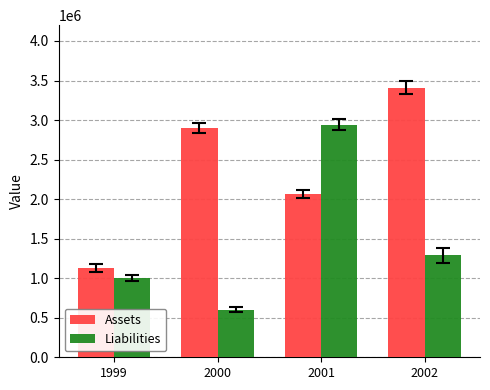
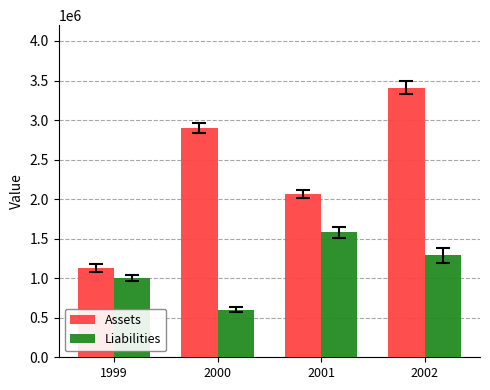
  {
    "Assets": {
      "1999": 1100000,
      "2000": 2900000,
      "2001": 2100000,
      "2002": 3400000
    },
    "Liabilities": {
      "1999": 1000000,
      "2000": 600000,
-     "2001": 2900000,
+     "2001": 1600000,
      "2002": 1300000
    }
  }
